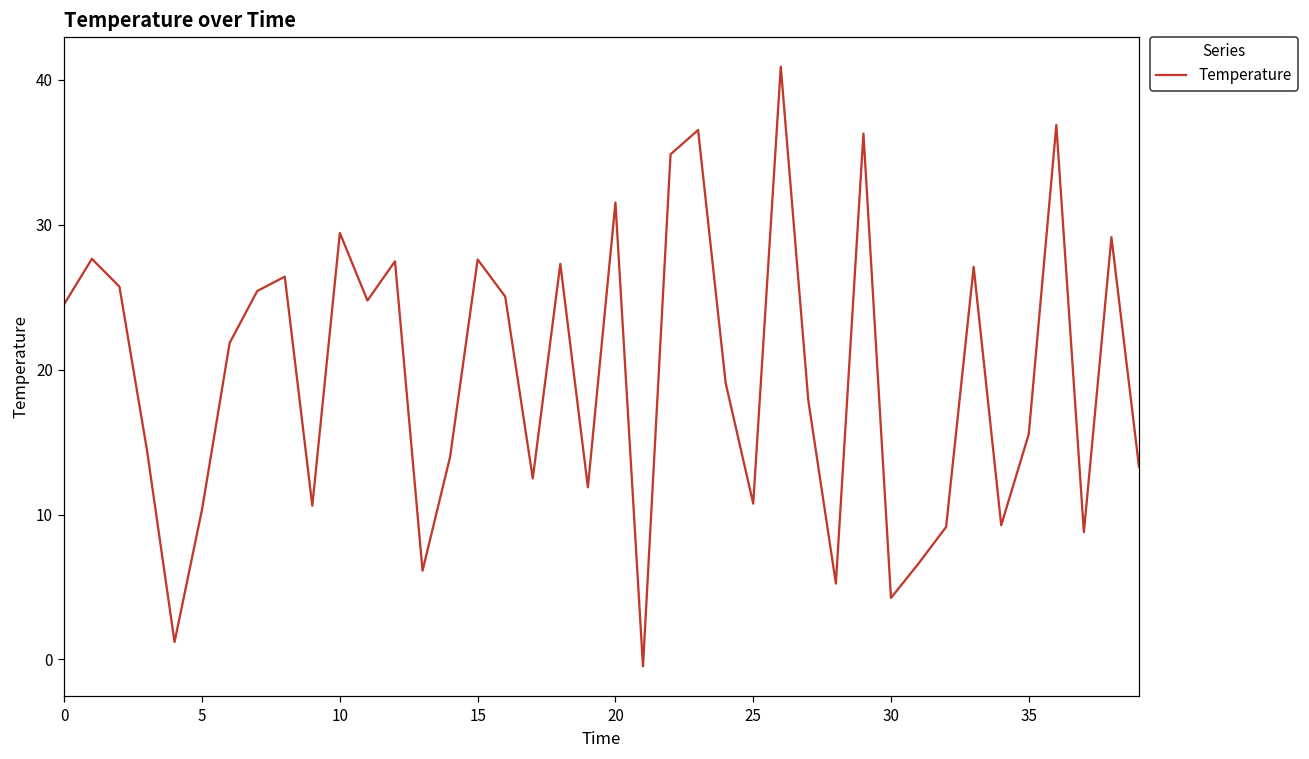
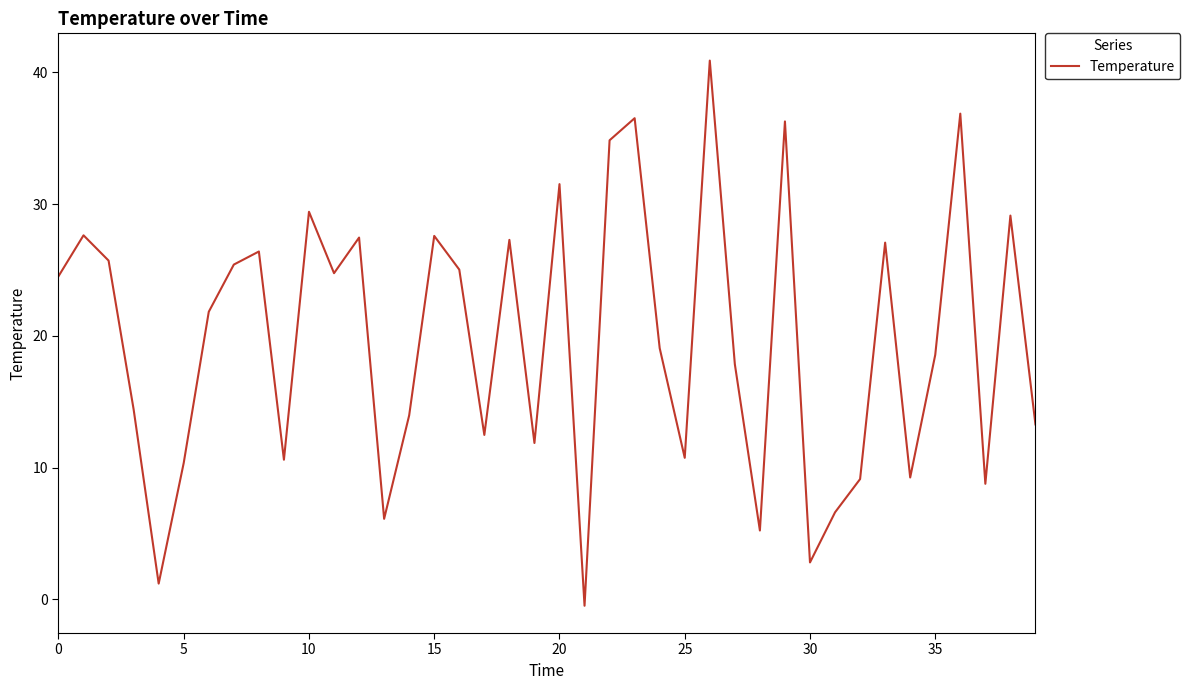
  {
    "0": 24.5,
    "5": 10.4,
    "10": 29.4,
    "15": 27.6,
    "20": 31.5,
    "25": 10.8,
-   "30": 4.2,
-   "35": 15.5
+   "30": 2.8,
+   "35": 18.6
  }
